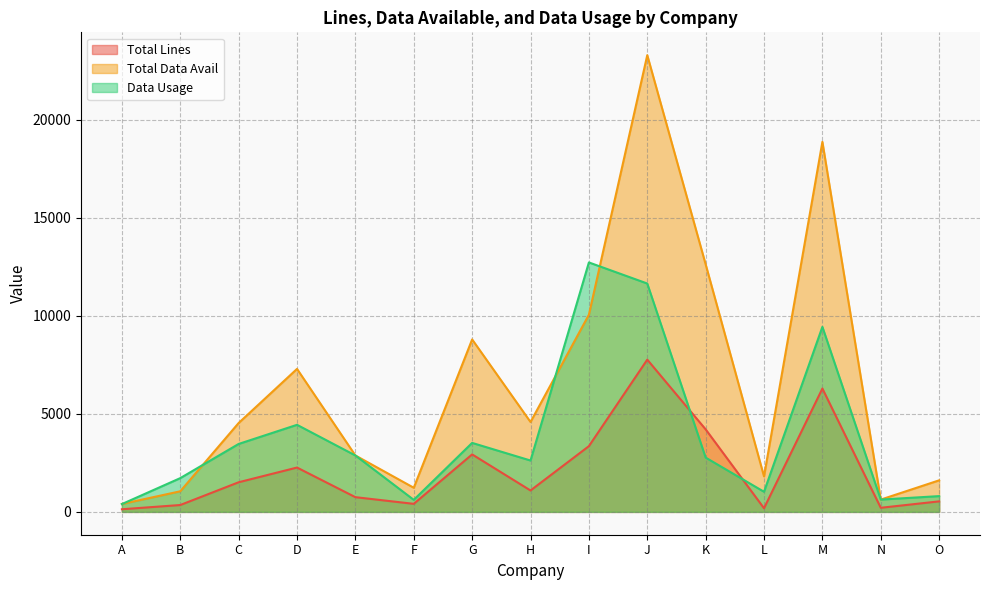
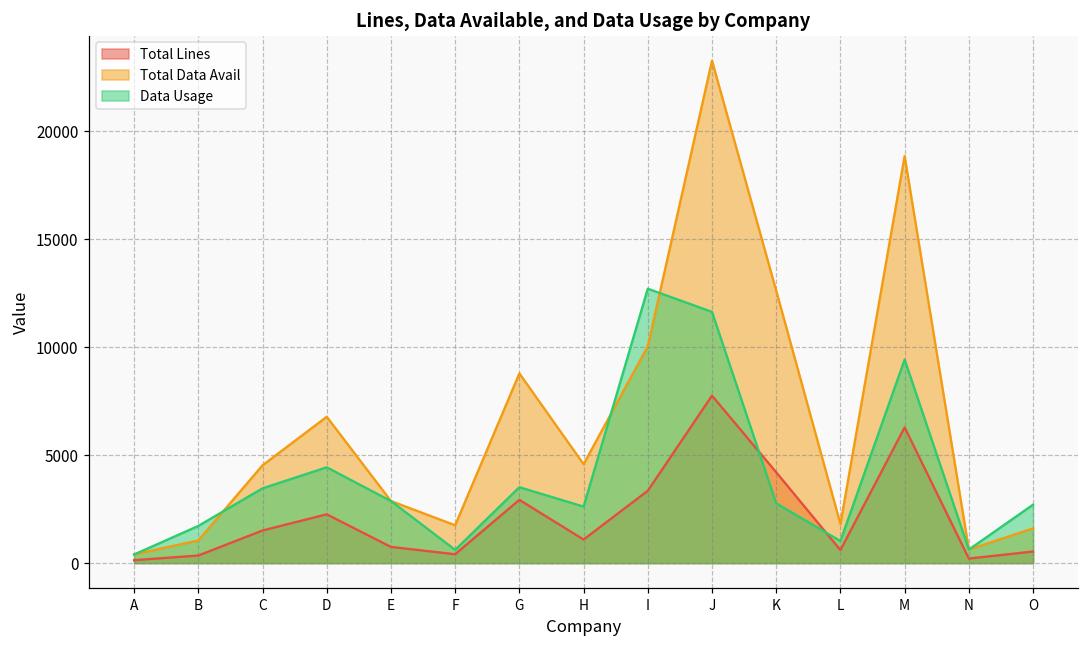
  {
    "Total Lines": {
      "A": 100,
      "B": 400,
      "C": 1500,
      "D": 2300,
      "E": 800,
      "F": 400,
      "G": 2900,
      "H": 1100,
      "I": 3400,
      "J": 7800,
      "K": 4200,
-     "L": 200,
+     "L": 600,
      "M": 6300,
      "N": 200,
      "O": 500
    },
    "Total Data Avail": {
      "B": 1100,
      "C": 4500,
-     "D": 7300,
-     "F": 1200,
+     "D": 6800,
+     "F": 1800,
      "G": 8800,
      "H": 4600,
      "I": 10100,
      "J": 23300,
      "K": 12600,
      "L": 1800,
      "M": 18900,
      "O": 1600
    },
    "Data Usage": {
      "B": 1700,
      "C": 3500,
      "D": 4400,
      "F": 600,
      "G": 3500,
      "H": 2600,
      "I": 12700,
      "J": 11600,
      "K": 2800,
      "L": 1000,
      "M": 9400,
-     "O": 800
+     "O": 2700
    }
  }
